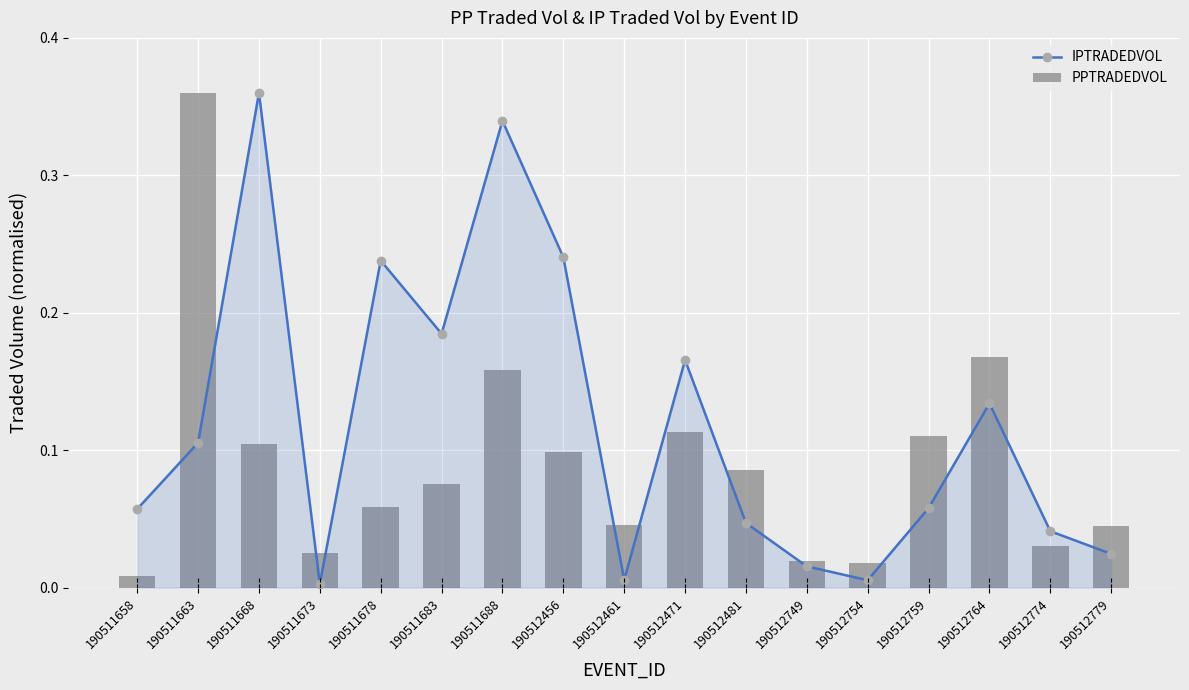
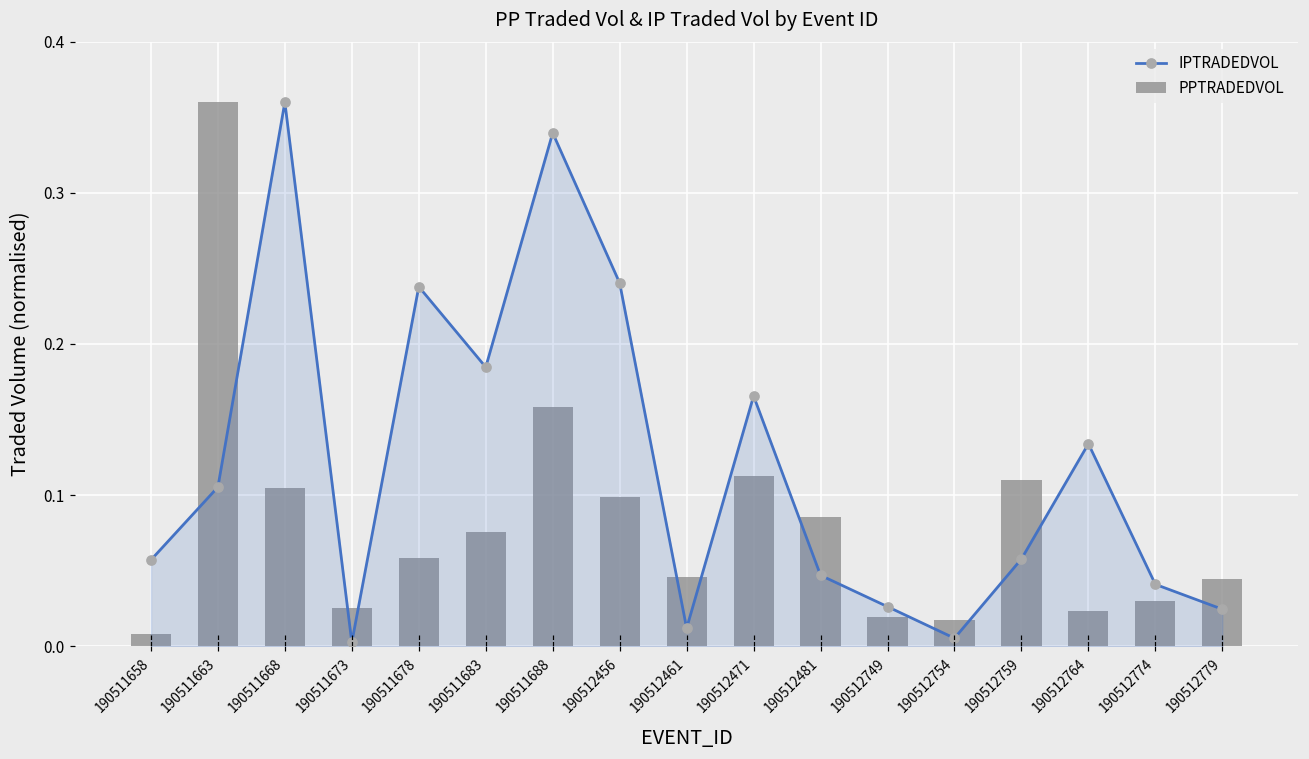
  {
    "IPTRADEDVOL": {
      "190511658": 0.057,
      "190511663": 0.105,
      "190511668": 0.360,
      "190511673": 0.003,
      "190511678": 0.238,
      "190511683": 0.185,
      "190511688": 0.340,
      "190512456": 0.240,
-     "190512461": 0.006,
+     "190512461": 0.012,
      "190512471": 0.166,
      "190512481": 0.047,
-     "190512749": 0.015,
+     "190512749": 0.026,
      "190512754": 0.005,
      "190512759": 0.058,
      "190512764": 0.134,
      "190512774": 0.041,
      "190512779": 0.024
    },
    "PPTRADEDVOL": {
      "190511658": 0.008,
      "190511663": 0.360,
      "190511668": 0.104,
      "190511673": 0.025,
      "190511678": 0.058,
      "190511683": 0.075,
      "190511688": 0.158,
      "190512456": 0.099,
      "190512461": 0.046,
      "190512471": 0.113,
      "190512481": 0.086,
      "190512749": 0.019,
      "190512754": 0.018,
      "190512759": 0.110,
-     "190512764": 0.168,
+     "190512764": 0.023,
      "190512774": 0.030,
      "190512779": 0.045
    }
  }
